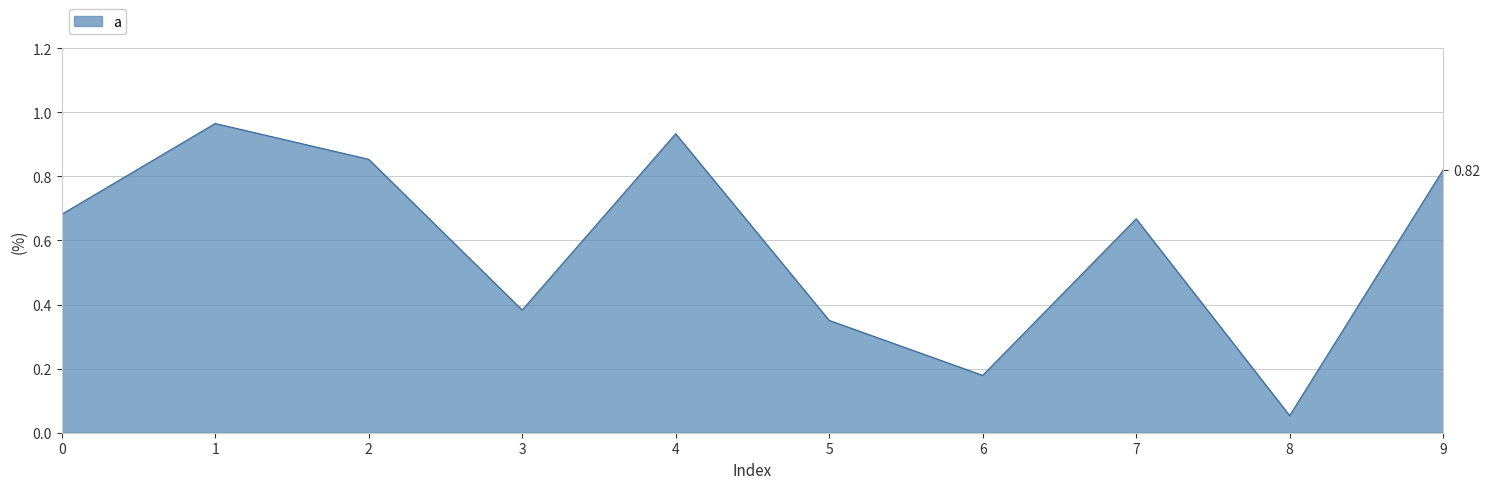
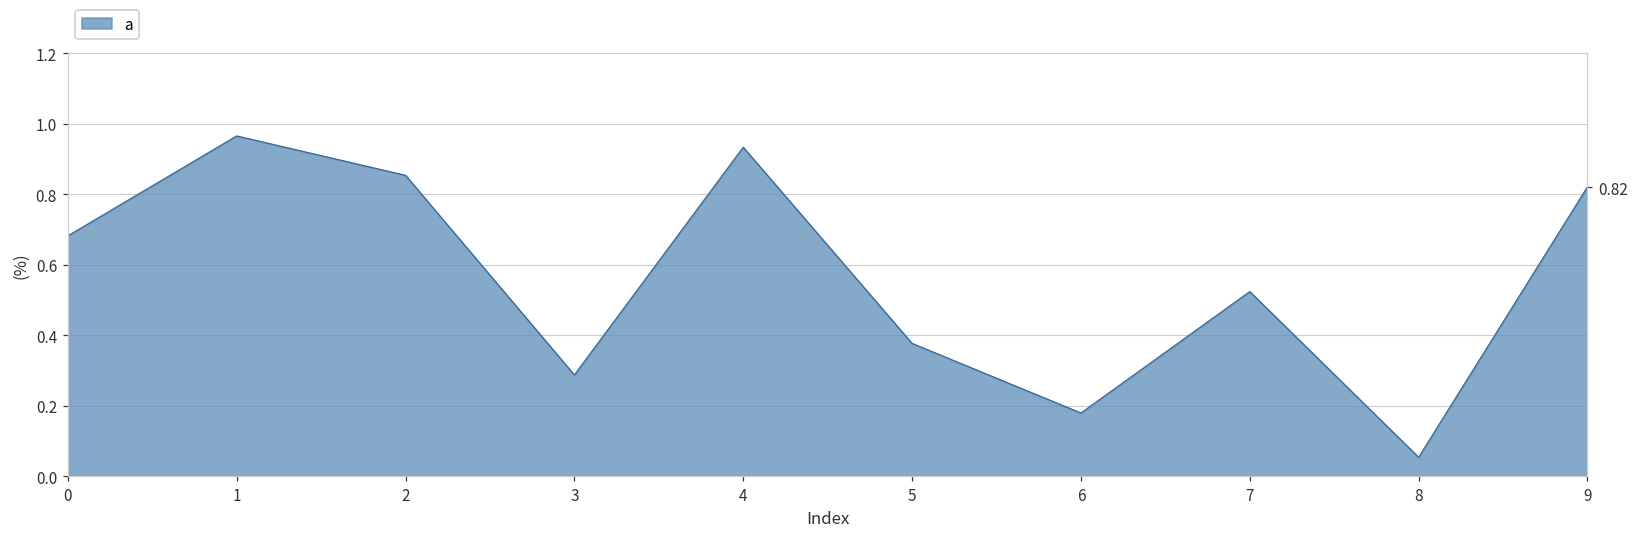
  {
    "0": 0.68,
    "1": 0.97,
    "2": 0.85,
-   "3": 0.38,
+   "3": 0.29,
    "4": 0.93,
-   "5": 0.35,
+   "5": 0.38,
    "6": 0.18,
-   "7": 0.67,
+   "7": 0.52,
    "8": 0.05,
    "9": 0.82
  }
